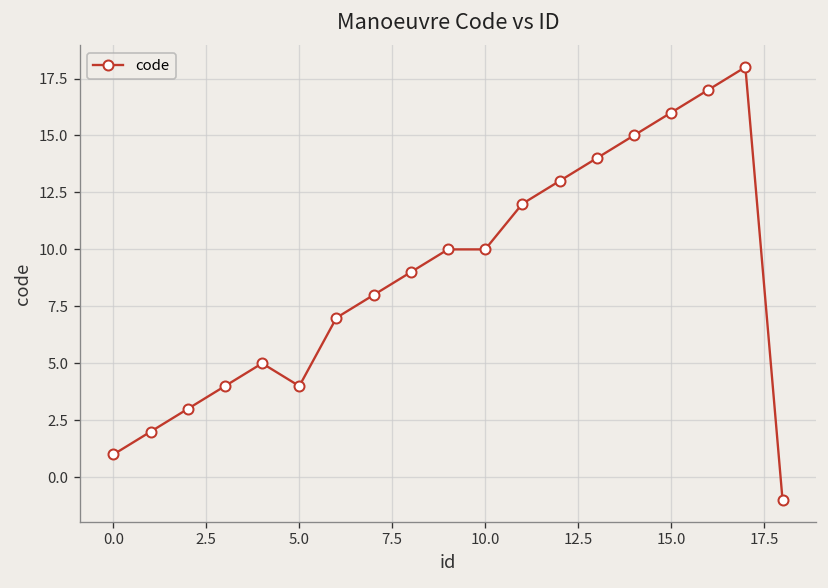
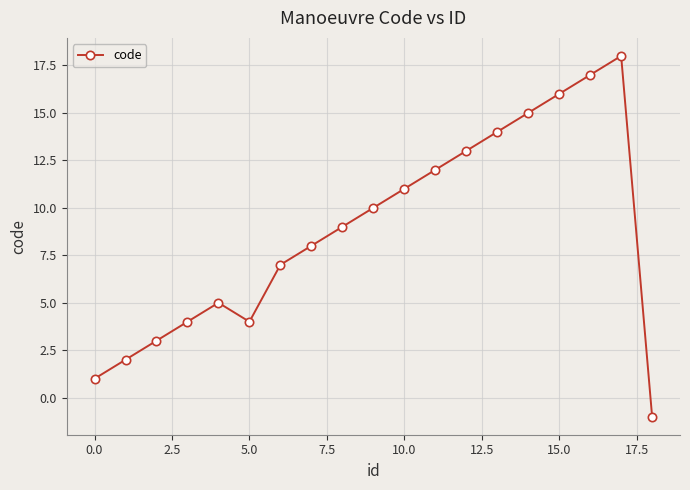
  {
    "0.0": 1,
    "5.0": 4,
-   "10.0": 10,
+   "10.0": 11,
    "15.0": 16
  }
